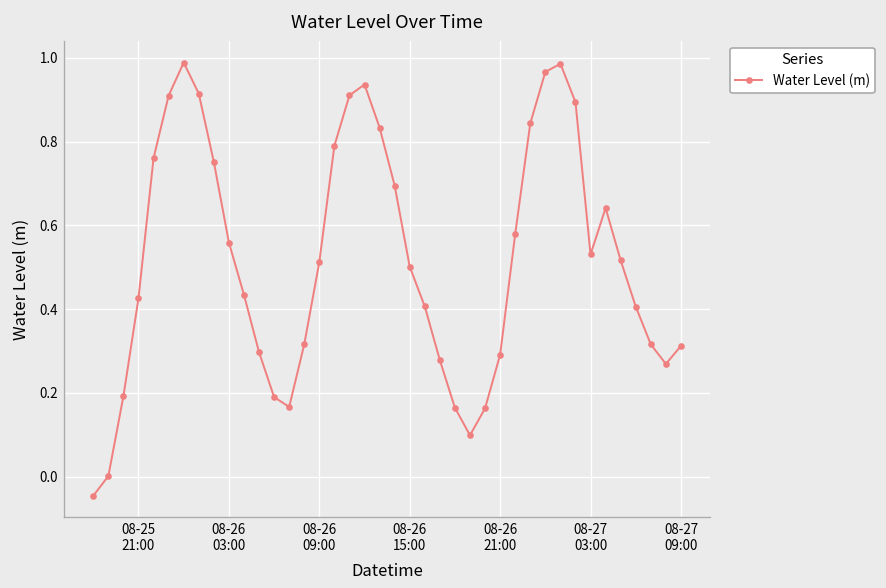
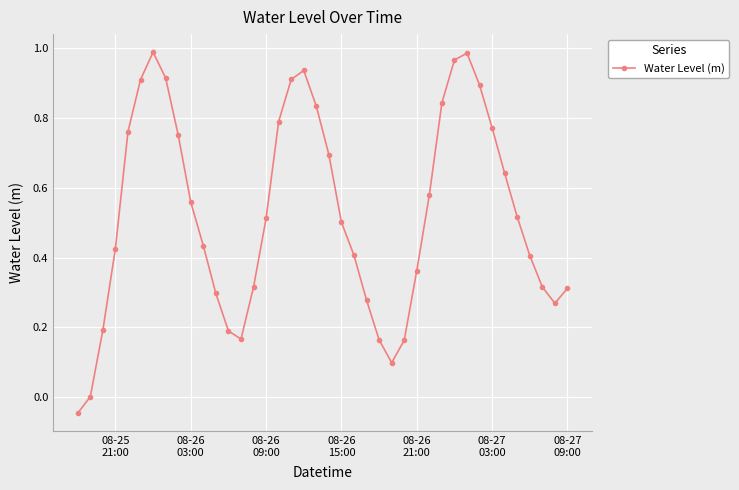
  {
    "08-25 21:00": 0.43,
    "08-26 03:00": 0.56,
    "08-26 09:00": 0.51,
    "08-26 15:00": 0.50,
-   "08-26 21:00": 0.29,
-   "08-27 03:00": 0.53,
+   "08-26 21:00": 0.36,
+   "08-27 03:00": 0.77,
    "08-27 09:00": 0.31
  }
